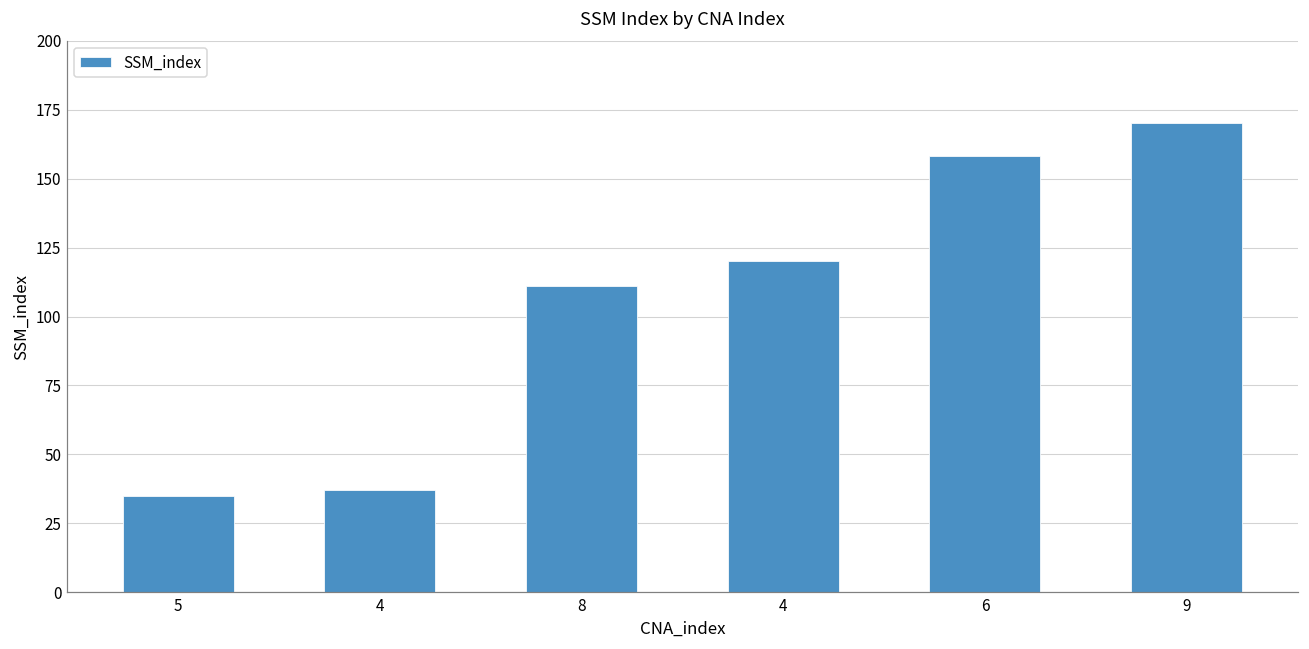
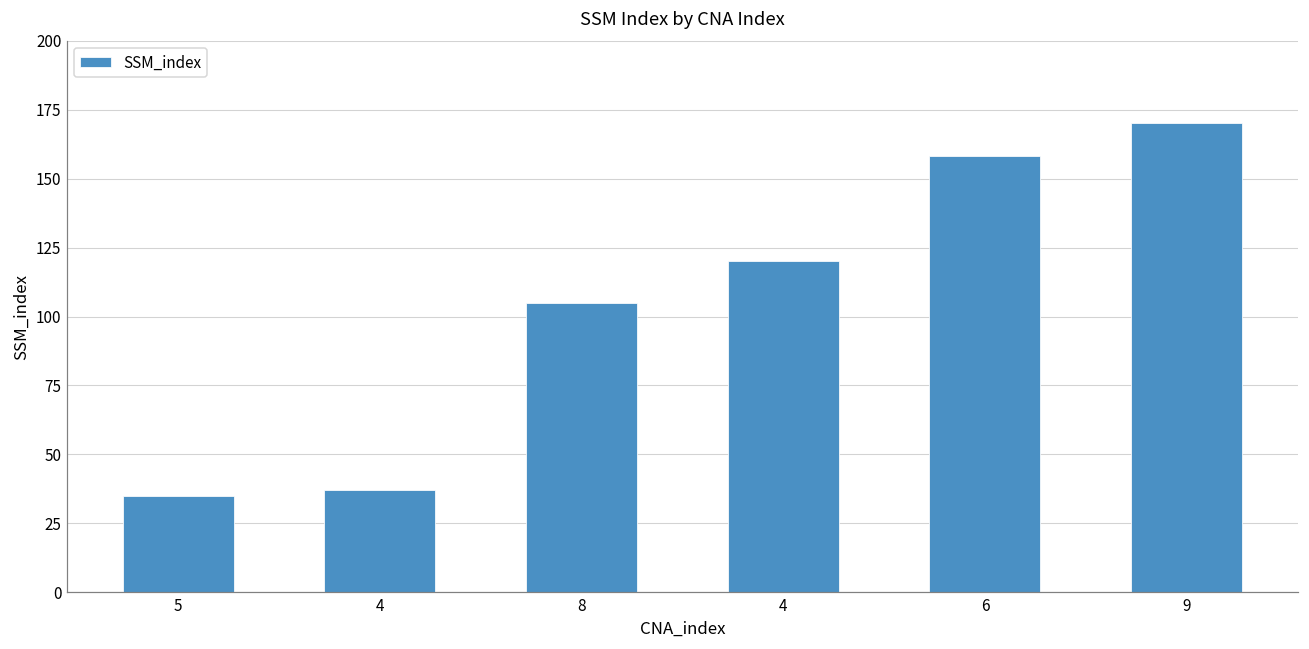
  {
    "5": 35,
-   "8": 111,
+   "8": 105,
    "6": 158,
    "9": 170
  }
